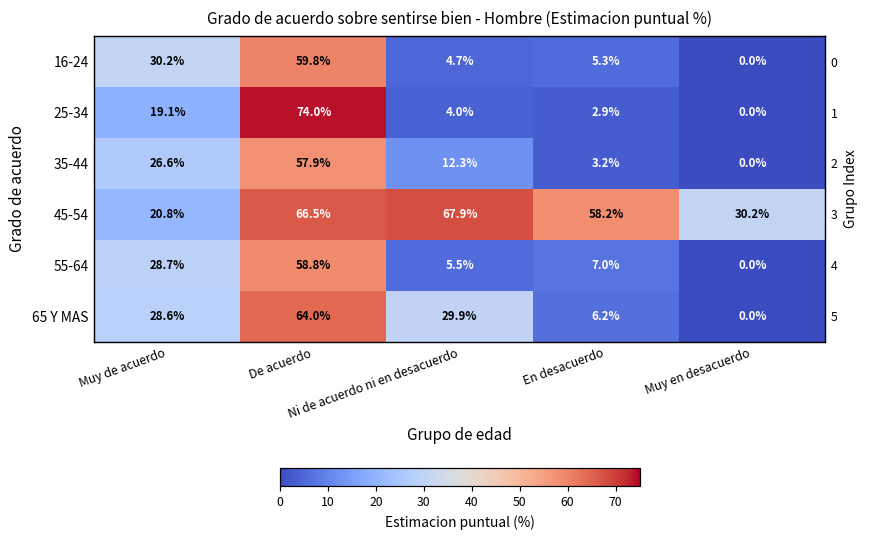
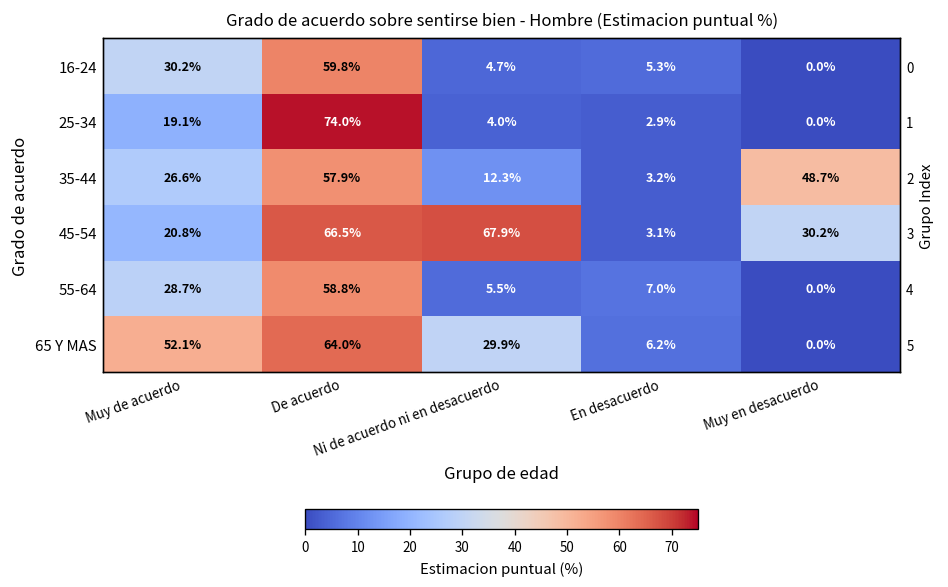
  {
    "16-24": {
      "Muy de acuerdo": "30.2%",
      "De acuerdo": "59.8%",
      "Ni de acuerdo ni en desacuerdo": "4.7%",
      "En desacuerdo": "5.3%",
      "Muy en desacuerdo": "0.0%"
    },
    "25-34": {
      "Muy de acuerdo": "19.1%",
      "De acuerdo": "74.0%",
      "Ni de acuerdo ni en desacuerdo": "4.0%",
      "En desacuerdo": "2.9%",
      "Muy en desacuerdo": "0.0%"
    },
    "35-44": {
      "Muy de acuerdo": "26.6%",
      "De acuerdo": "57.9%",
      "Ni de acuerdo ni en desacuerdo": "12.3%",
      "En desacuerdo": "3.2%",
-     "Muy en desacuerdo": "0.0%"
+     "Muy en desacuerdo": "48.7%"
    },
    "45-54": {
      "Muy de acuerdo": "20.8%",
      "De acuerdo": "66.5%",
      "Ni de acuerdo ni en desacuerdo": "67.9%",
-     "En desacuerdo": "58.2%",
+     "En desacuerdo": "3.1%",
      "Muy en desacuerdo": "30.2%"
    },
    "55-64": {
      "Muy de acuerdo": "28.7%",
      "De acuerdo": "58.8%",
      "Ni de acuerdo ni en desacuerdo": "5.5%",
      "En desacuerdo": "7.0%",
      "Muy en desacuerdo": "0.0%"
    },
    "65 Y MAS": {
-     "Muy de acuerdo": "28.6%",
+     "Muy de acuerdo": "52.1%",
      "De acuerdo": "64.0%",
      "Ni de acuerdo ni en desacuerdo": "29.9%",
      "En desacuerdo": "6.2%",
      "Muy en desacuerdo": "0.0%"
    }
  }
